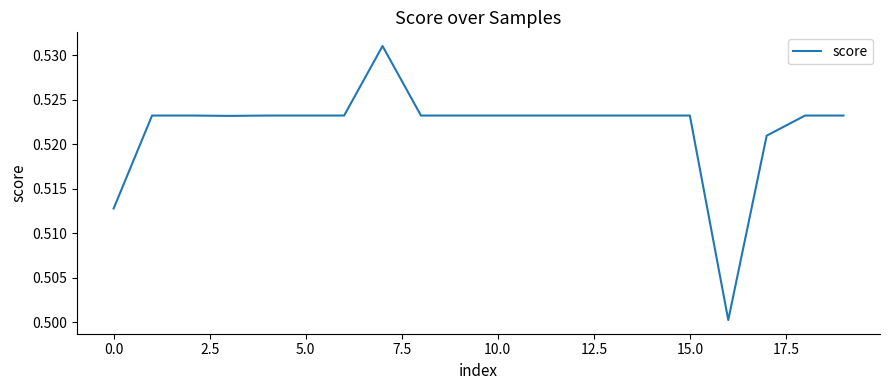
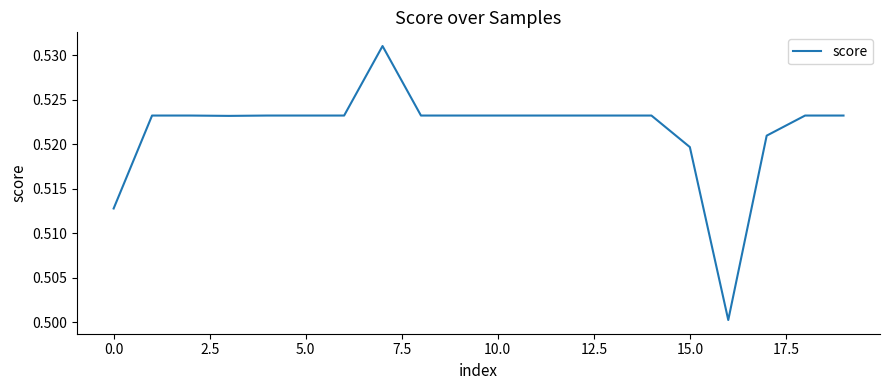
  {
    "0.0": 0.513,
    "5.0": 0.523,
    "10.0": 0.523,
-   "15.0": 0.523
+   "15.0": 0.520
  }
